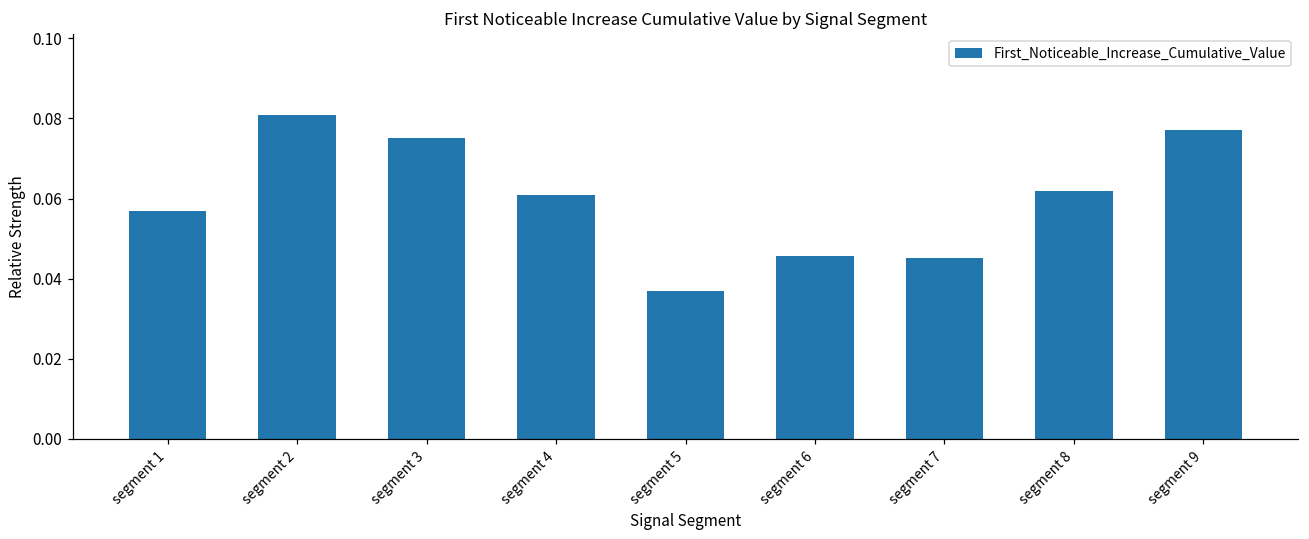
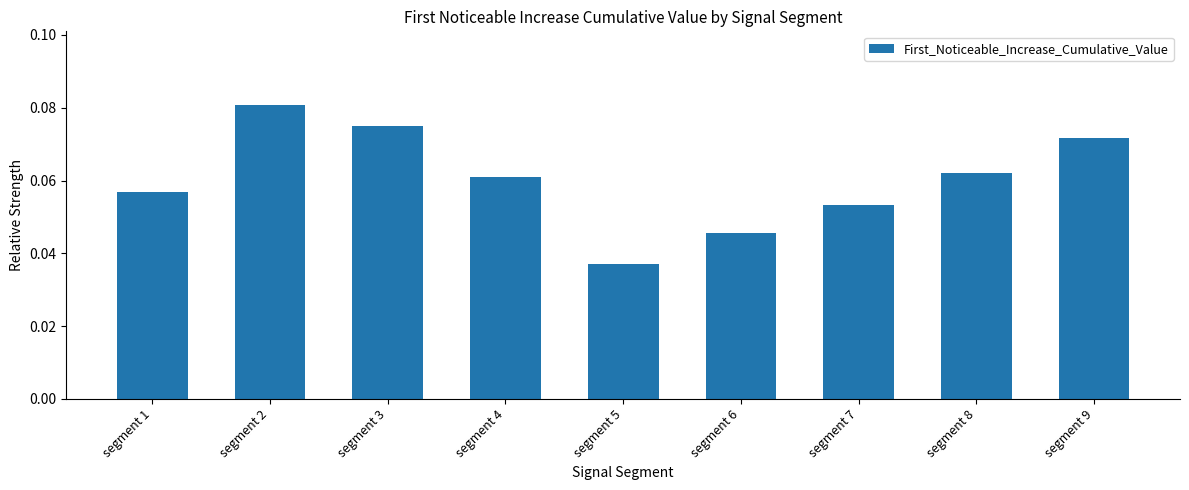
  {
    "segment 1": 0.057,
    "segment 2": 0.081,
    "segment 3": 0.075,
    "segment 4": 0.061,
    "segment 5": 0.037,
    "segment 6": 0.046,
-   "segment 7": 0.045,
+   "segment 7": 0.053,
    "segment 8": 0.062,
-   "segment 9": 0.077
+   "segment 9": 0.072
  }
